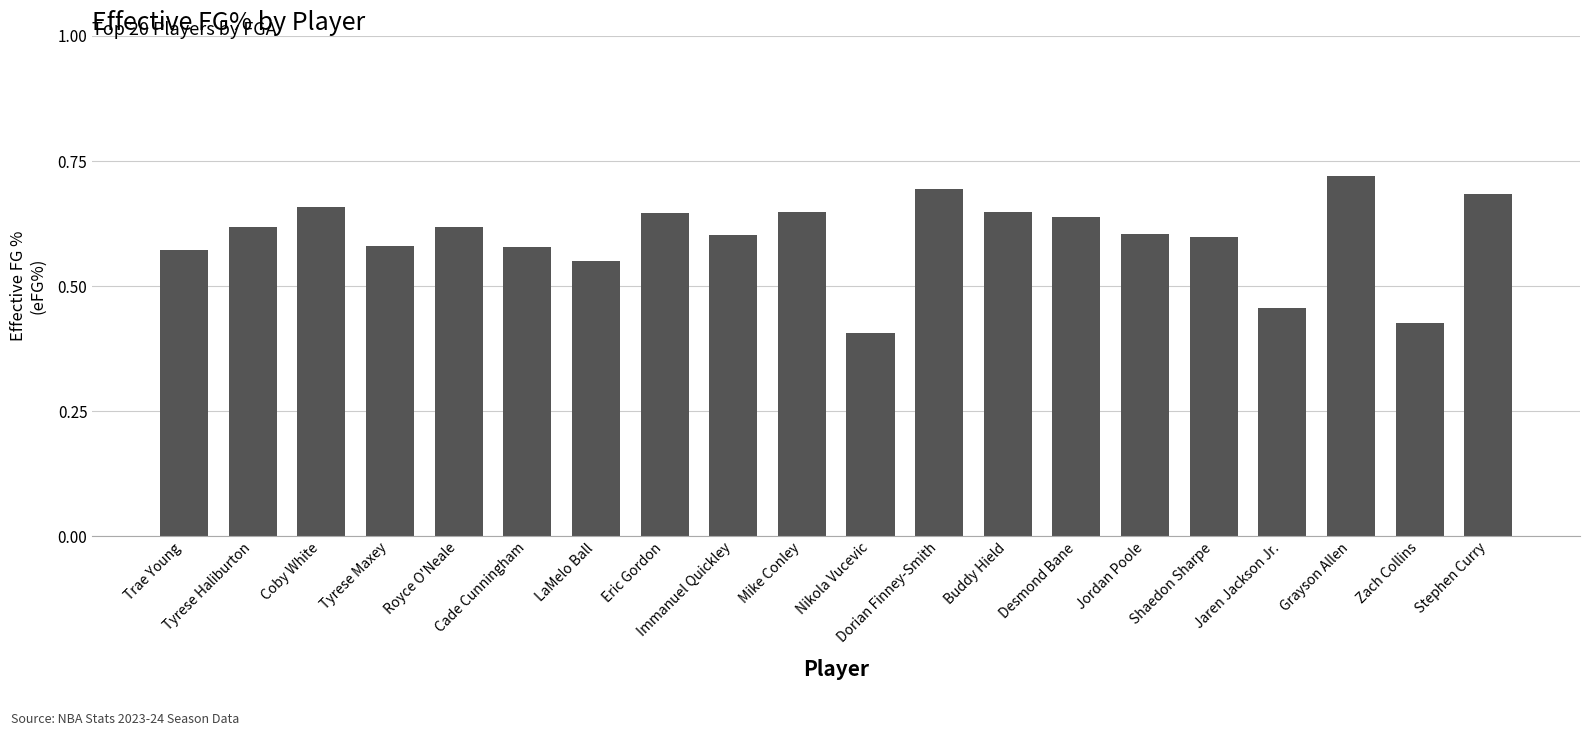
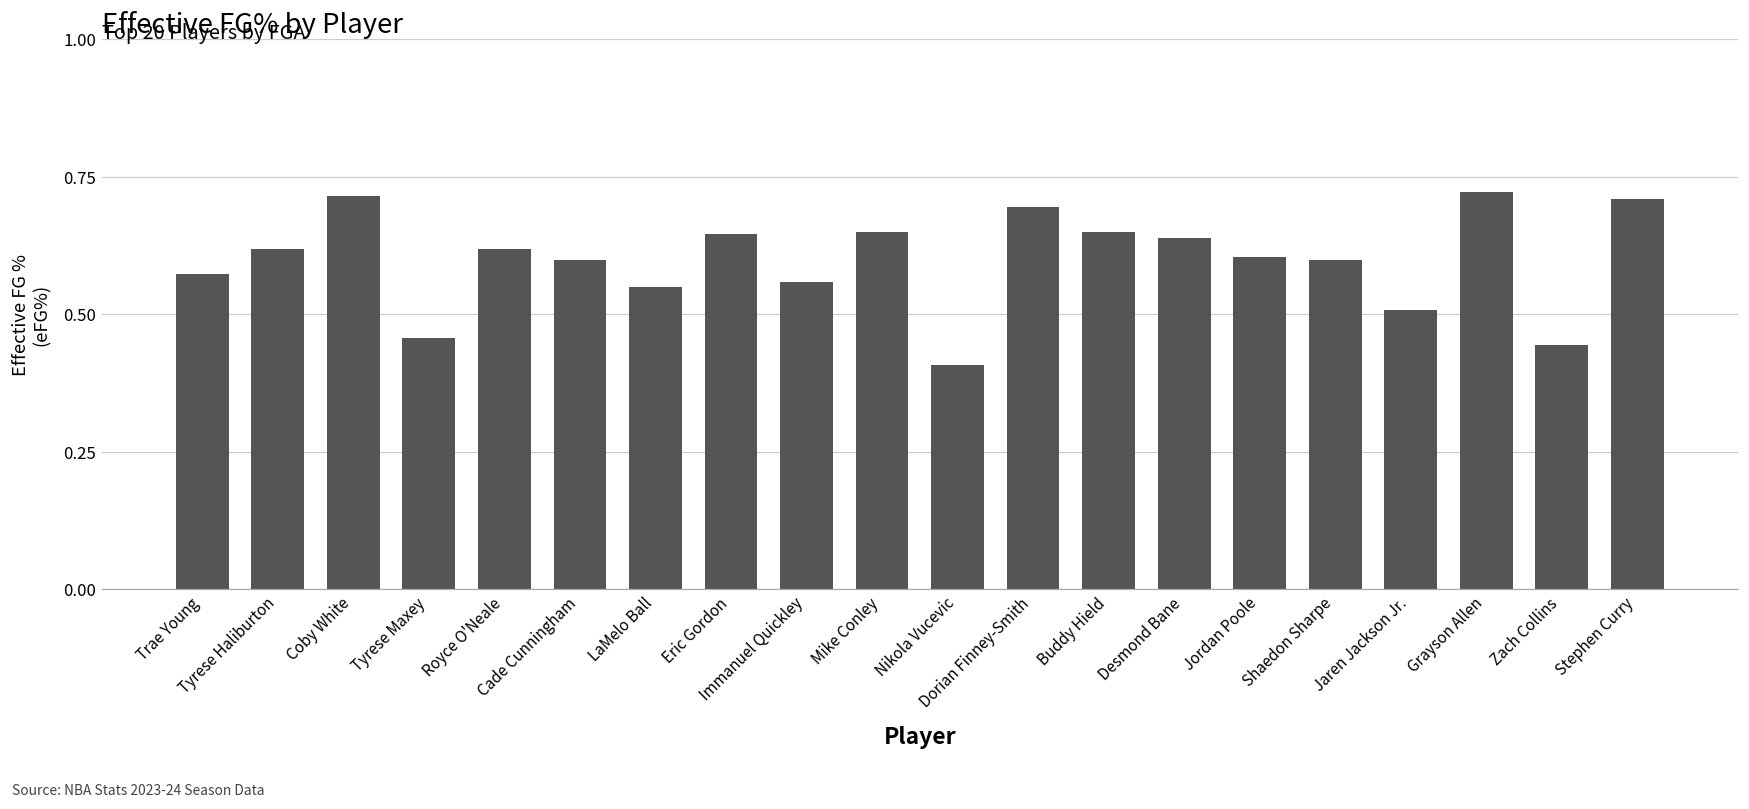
  {
    "Trae Young": 0.57,
    "Tyrese Haliburton": 0.62,
-   "Coby White": 0.66,
-   "Tyrese Maxey": 0.58,
+   "Coby White": 0.72,
+   "Tyrese Maxey": 0.46,
    "Royce O'Neale": 0.62,
-   "Cade Cunningham": 0.58,
+   "Cade Cunningham": 0.60,
    "LaMelo Ball": 0.55,
    "Eric Gordon": 0.65,
-   "Immanuel Quickley": 0.60,
+   "Immanuel Quickley": 0.56,
    "Mike Conley": 0.65,
    "Nikola Vucevic": 0.41,
    "Dorian Finney-Smith": 0.70,
    "Buddy Hield": 0.65,
    "Desmond Bane": 0.64,
    "Jordan Poole": 0.60,
    "Shaedon Sharpe": 0.60,
-   "Jaren Jackson Jr.": 0.46,
+   "Jaren Jackson Jr.": 0.51,
    "Grayson Allen": 0.72,
-   "Zach Collins": 0.43,
-   "Stephen Curry": 0.69
+   "Zach Collins": 0.44,
+   "Stephen Curry": 0.71
  }
